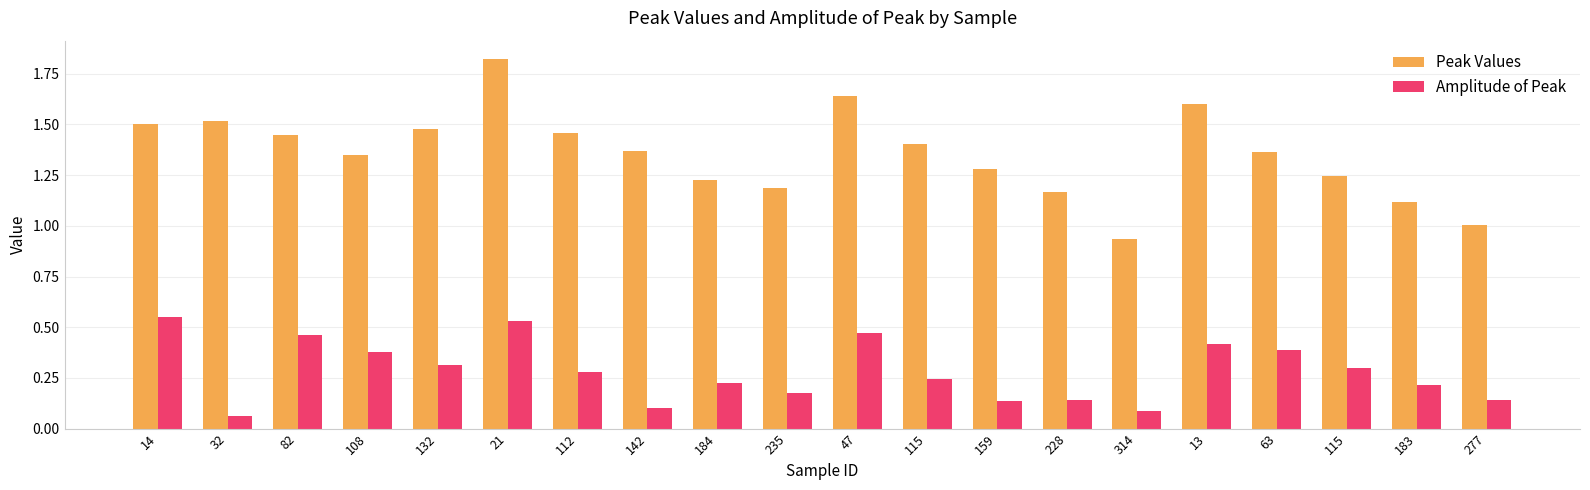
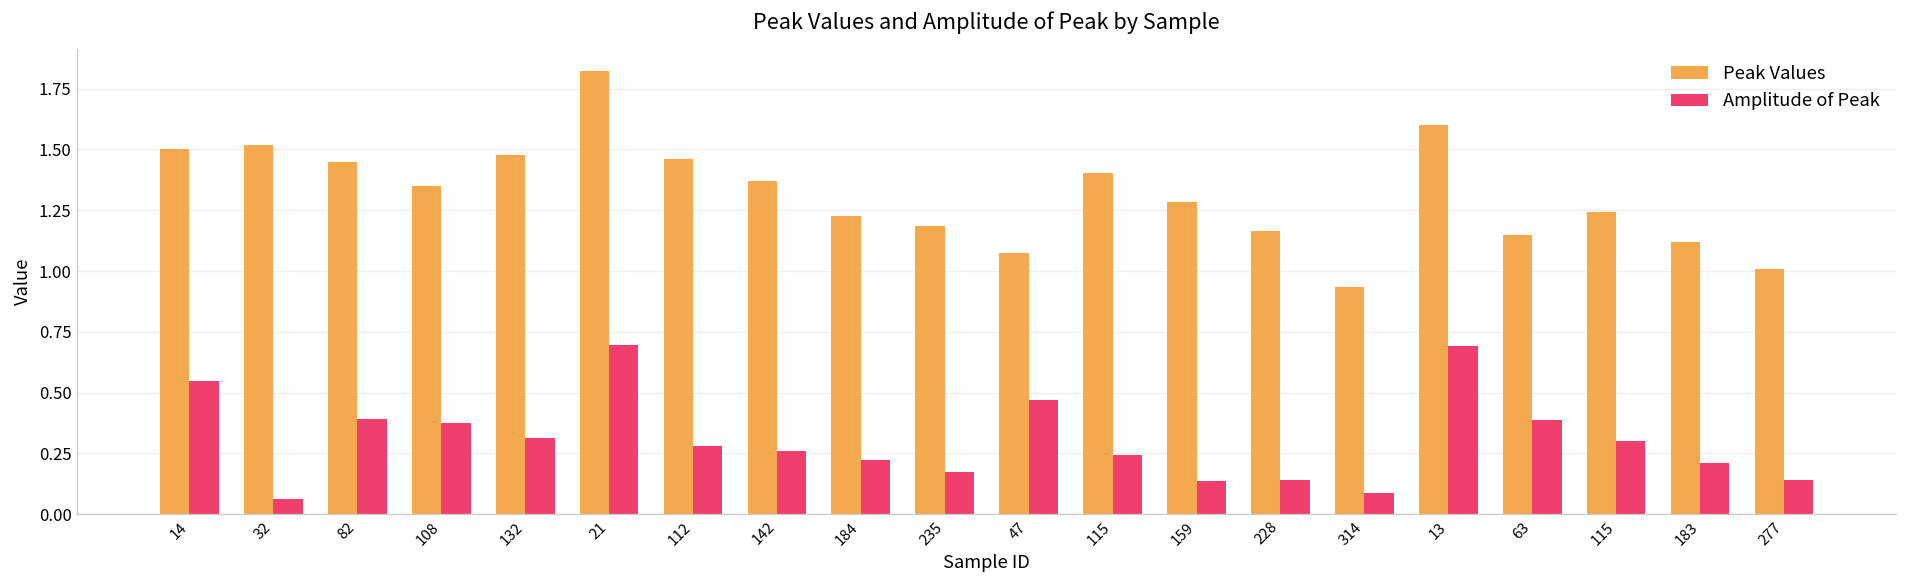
  {
    "Peak Values": {
      "14": 1.50,
      "32": 1.52,
      "82": 1.45,
      "108": 1.35,
      "132": 1.48,
      "21": 1.82,
      "112": 1.46,
      "142": 1.37,
      "184": 1.23,
      "235": 1.19,
-     "47": 1.64,
+     "47": 1.07,
      "159": 1.28,
      "228": 1.17,
      "314": 0.93,
      "13": 1.60,
-     "63": 1.36,
+     "63": 1.15,
      "183": 1.12,
      "277": 1.01
    },
    "Amplitude of Peak": {
      "14": 0.55,
      "32": 0.06,
-     "82": 0.46,
+     "82": 0.39,
      "108": 0.38,
      "132": 0.31,
-     "21": 0.53,
+     "21": 0.70,
      "112": 0.28,
-     "142": 0.10,
+     "142": 0.26,
      "184": 0.22,
      "235": 0.18,
      "47": 0.47,
      "159": 0.14,
      "228": 0.14,
      "314": 0.09,
-     "13": 0.42,
+     "13": 0.69,
      "63": 0.39,
      "183": 0.21,
      "277": 0.14
    }
  }
